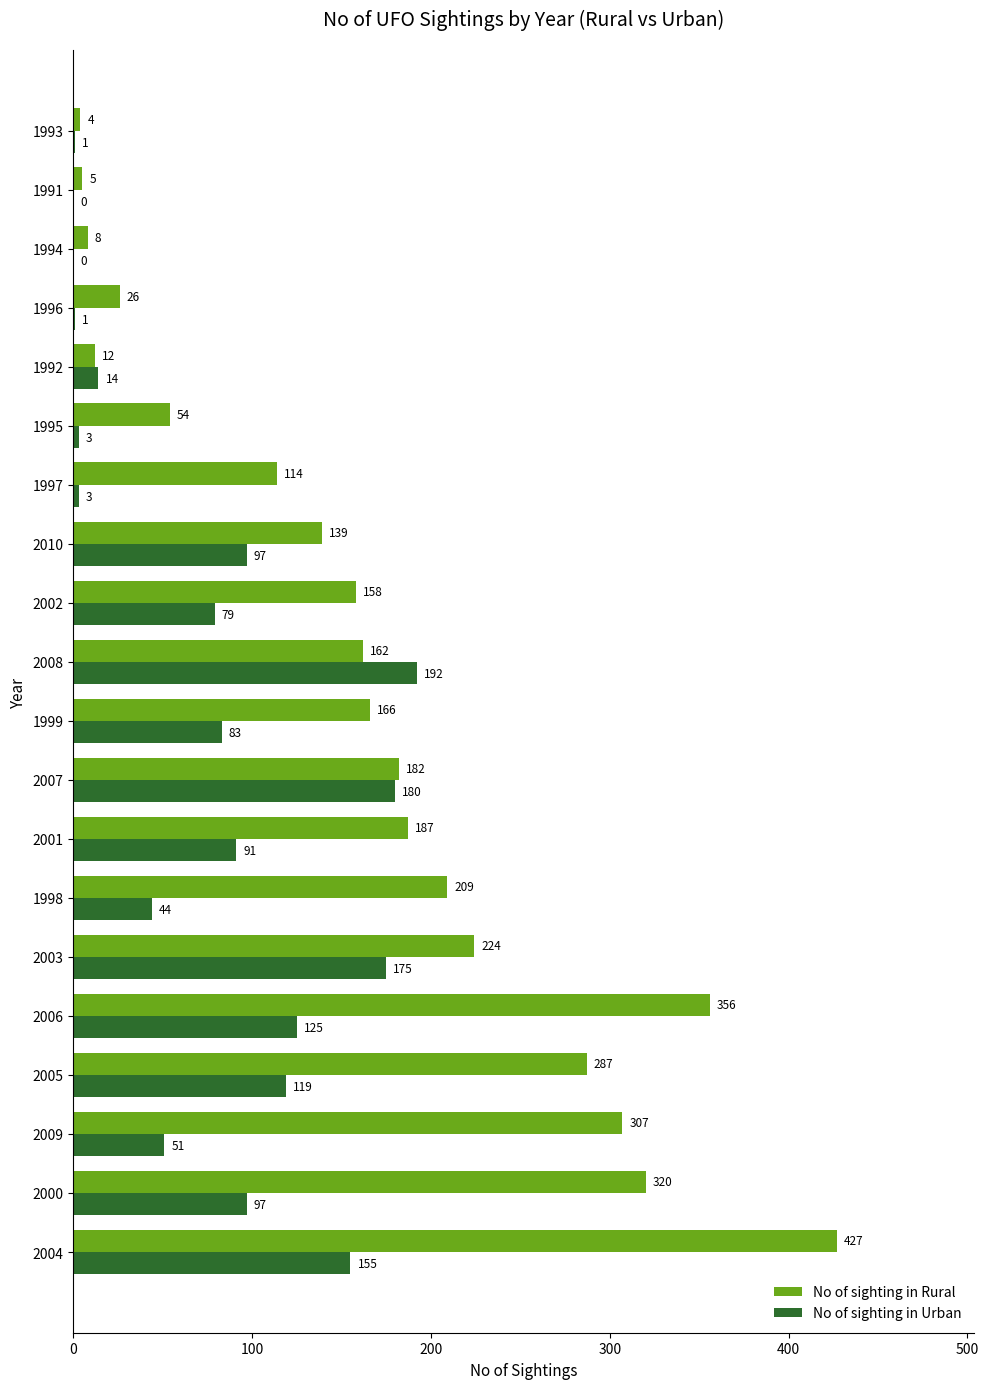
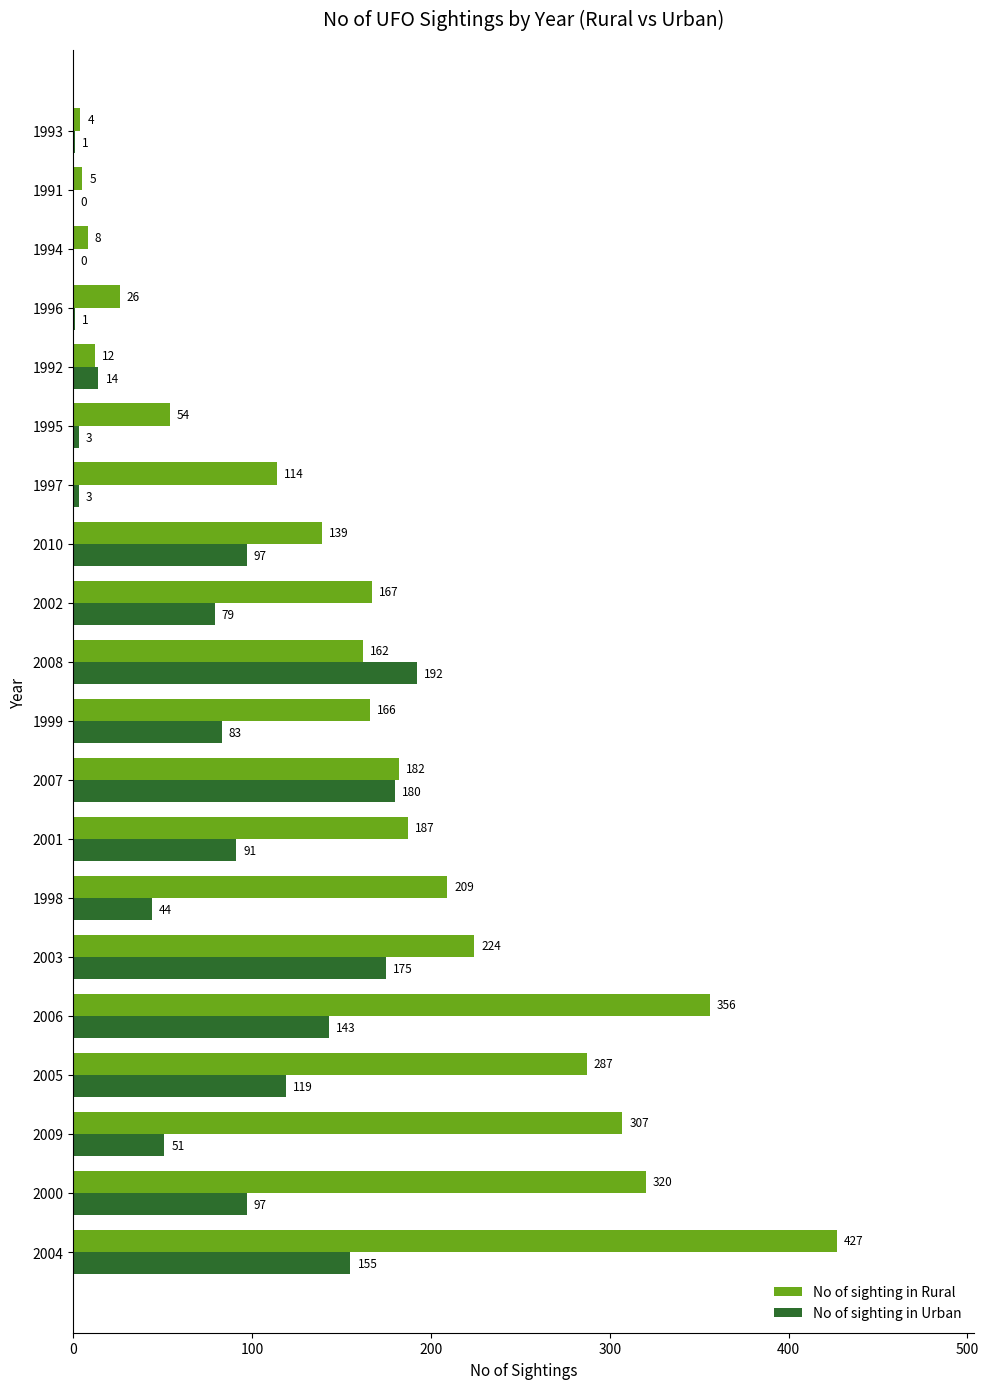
  {
    "No of sighting in Rural": {
      "1993": 4,
      "1991": 5,
      "1994": 8,
      "1996": 26,
      "1992": 12,
      "1995": 54,
      "1997": 114,
      "2010": 139,
-     "2002": 158,
+     "2002": 167,
      "2008": 162,
      "1999": 166,
      "2007": 182,
      "2001": 187,
      "1998": 209,
      "2003": 224,
      "2006": 356,
      "2005": 287,
      "2009": 307,
      "2000": 320,
      "2004": 427
    },
    "No of sighting in Urban": {
      "1993": 1,
      "1991": 0,
      "1994": 0,
      "1996": 1,
      "1992": 14,
      "1995": 3,
      "1997": 3,
      "2010": 97,
      "2002": 79,
      "2008": 192,
      "1999": 83,
      "2007": 180,
      "2001": 91,
      "1998": 44,
      "2003": 175,
-     "2006": 125,
+     "2006": 143,
      "2005": 119,
      "2009": 51,
      "2000": 97,
      "2004": 155
    }
  }
